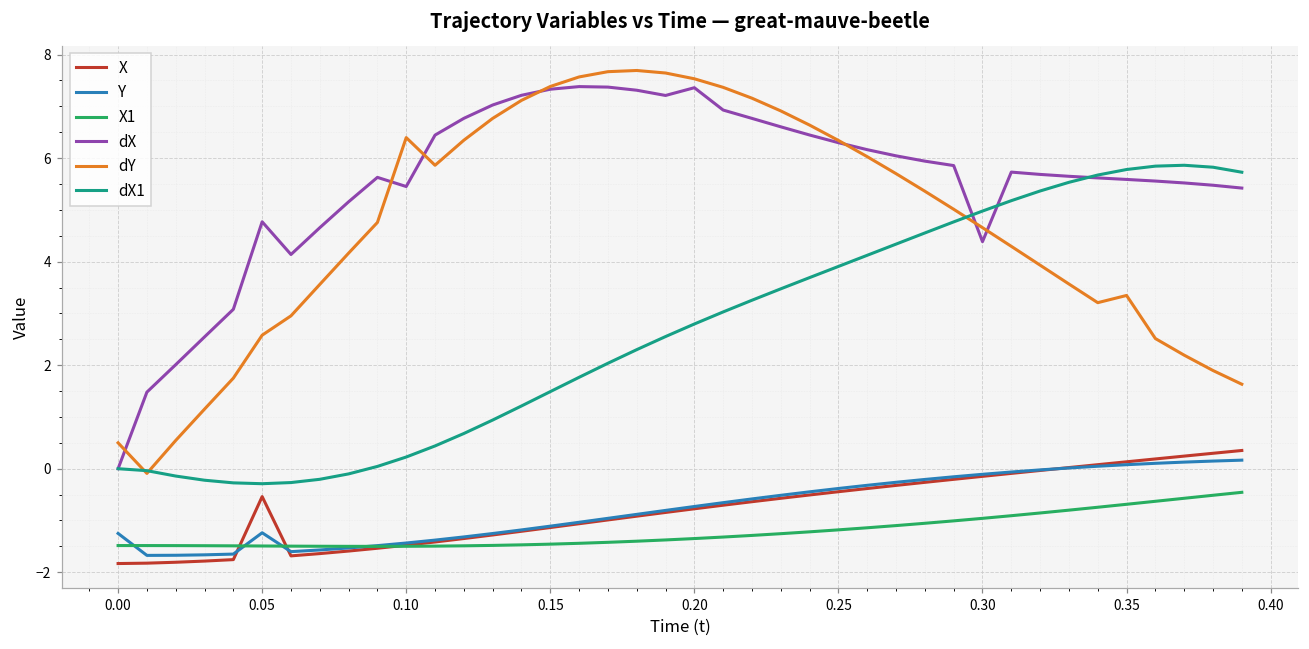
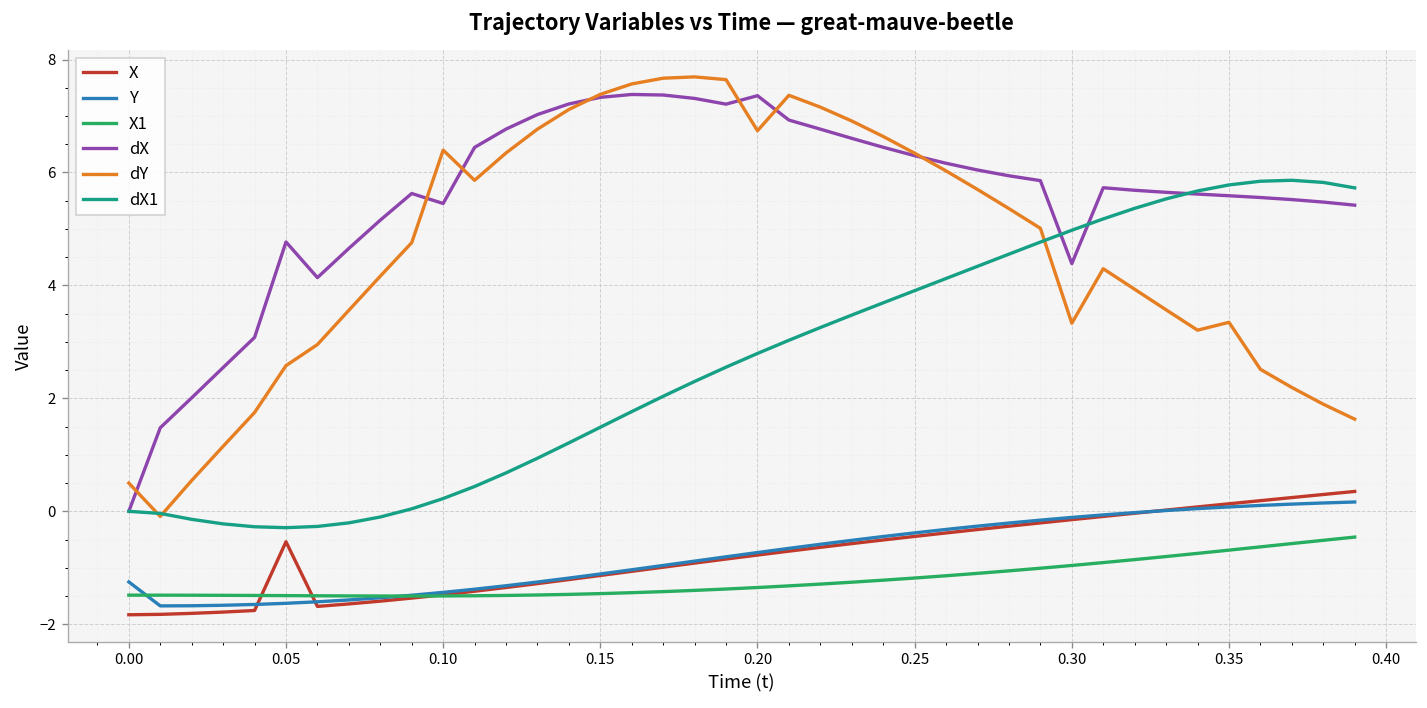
  {
    "X": {
      "0.00": -1.8,
      "0.05": -0.5,
      "0.25": -0.4,
      "0.35": 0.1
    },
    "Y": {
      "0.00": -1.3,
-     "0.05": -1.2,
+     "0.05": -1.6,
      "0.25": -0.4,
      "0.35": 0.1
    },
    "dX": {
      "0.05": 4.8,
      "0.10": 5.5,
      "0.20": 7.4,
      "0.30": 4.4,
      "0.35": 5.6
    },
    "dY": {
      "0.00": 0.5,
      "0.05": 2.6,
      "0.10": 6.4,
-     "0.20": 7.5,
-     "0.30": 4.7,
+     "0.20": 6.7,
+     "0.30": 3.3,
      "0.35": 3.3
    }
  }
